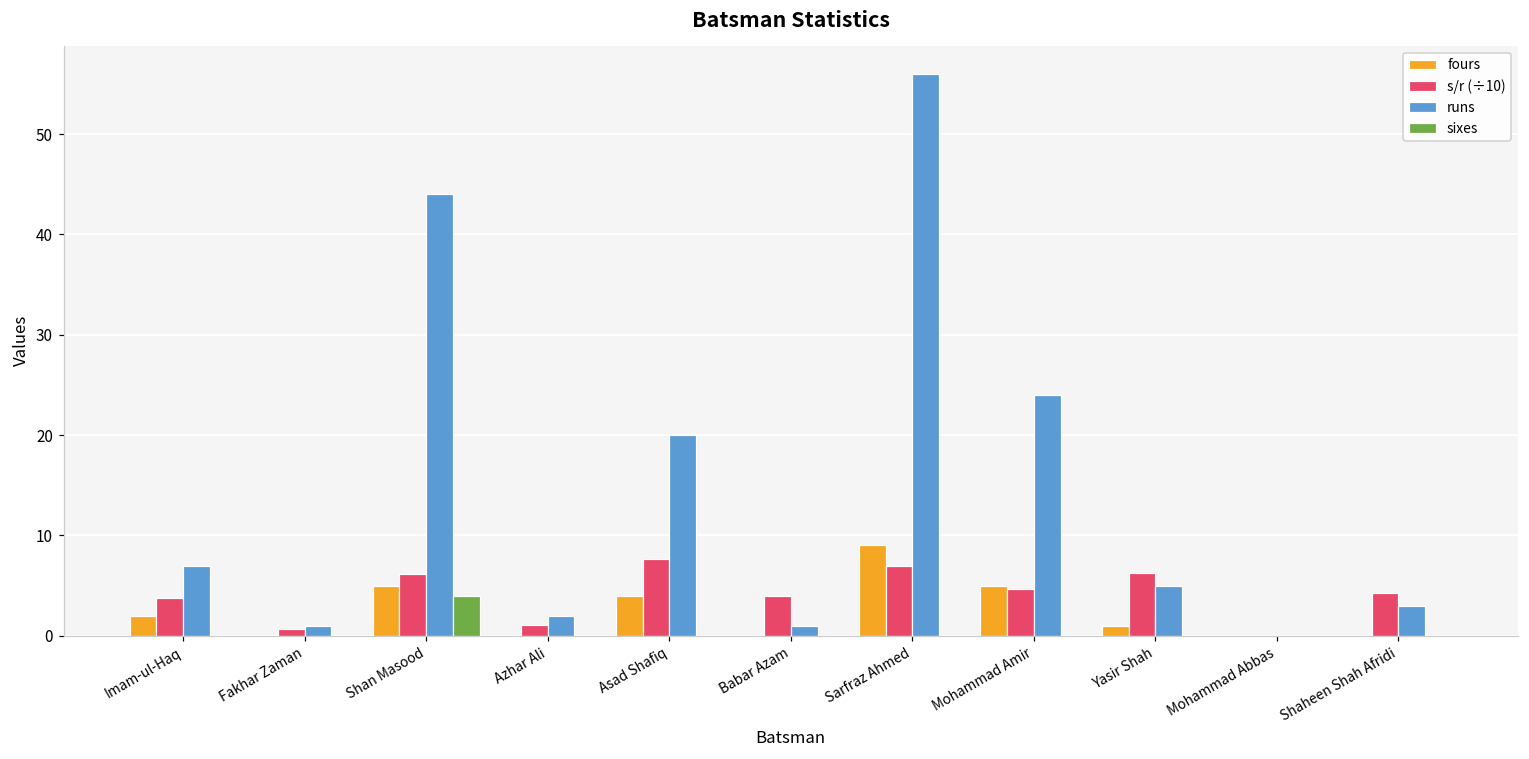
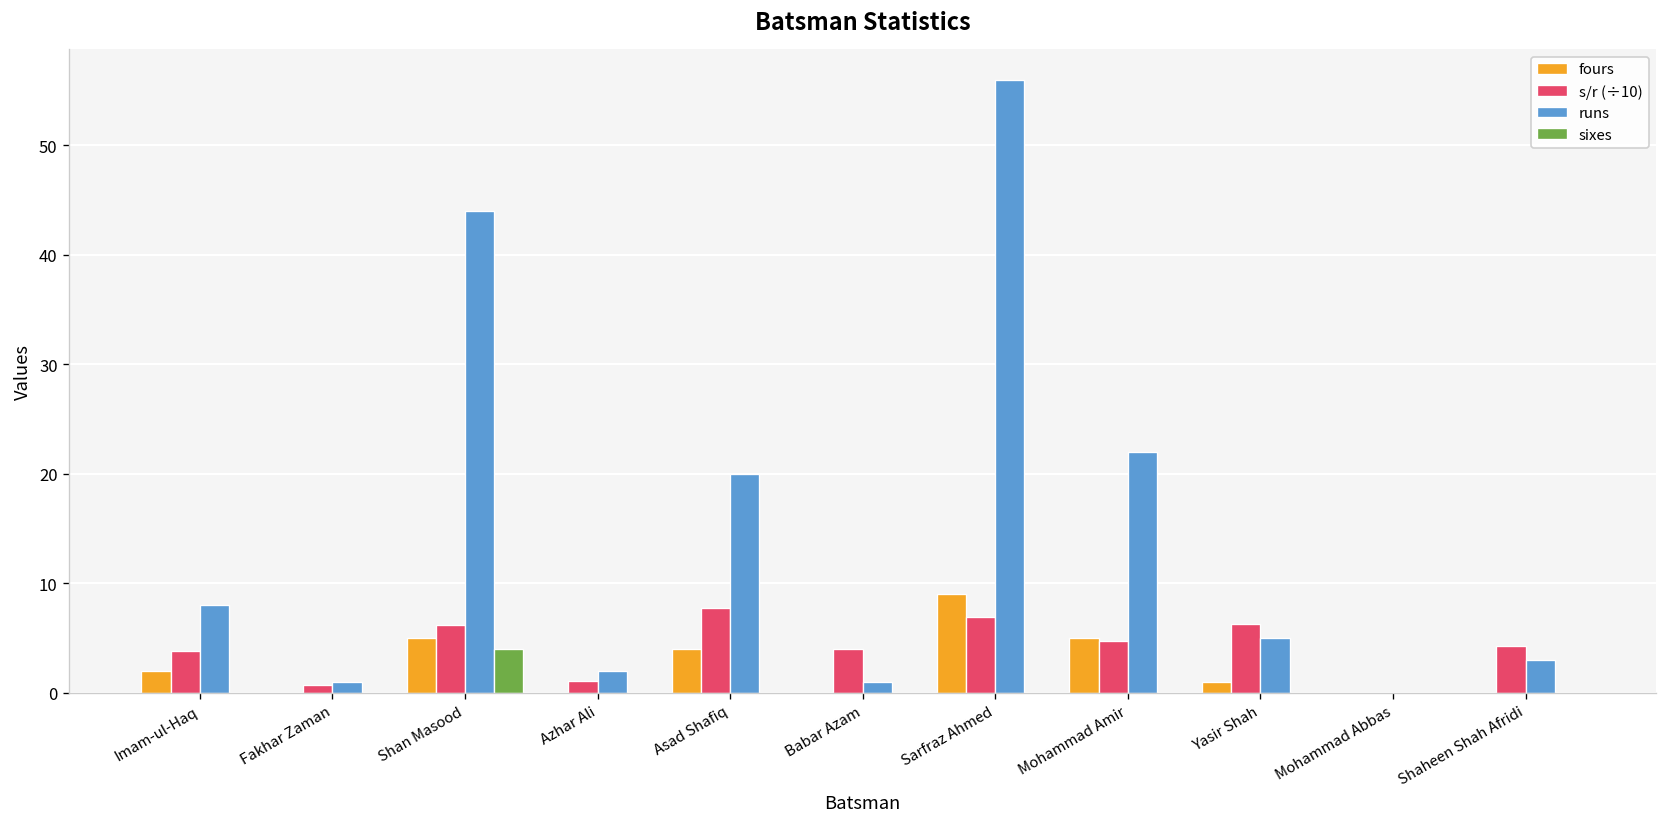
  {
    "fours": {
      "Imam-ul-Haq": 2,
      "Fakhar Zaman": 0,
      "Shan Masood": 5,
      "Azhar Ali": 0,
      "Asad Shafiq": 4,
      "Babar Azam": 0,
      "Sarfraz Ahmed": 9,
      "Mohammad Amir": 5,
      "Yasir Shah": 1,
      "Mohammad Abbas": 0,
      "Shaheen Shah Afridi": 0
    },
    "s/r (÷10)": {
      "Imam-ul-Haq": 4,
      "Fakhar Zaman": 1,
      "Shan Masood": 6,
      "Azhar Ali": 1,
      "Asad Shafiq": 8,
      "Babar Azam": 4,
      "Sarfraz Ahmed": 7,
      "Mohammad Amir": 5,
      "Yasir Shah": 6,
      "Mohammad Abbas": 0,
      "Shaheen Shah Afridi": 4
    },
    "runs": {
-     "Imam-ul-Haq": 7,
+     "Imam-ul-Haq": 8,
      "Fakhar Zaman": 1,
      "Shan Masood": 44,
      "Azhar Ali": 2,
      "Asad Shafiq": 20,
      "Babar Azam": 1,
      "Sarfraz Ahmed": 56,
-     "Mohammad Amir": 24,
+     "Mohammad Amir": 22,
      "Yasir Shah": 5,
      "Mohammad Abbas": 0,
      "Shaheen Shah Afridi": 3
    },
    "sixes": {
      "Imam-ul-Haq": 0,
      "Fakhar Zaman": 0,
      "Shan Masood": 4,
      "Azhar Ali": 0,
      "Asad Shafiq": 0,
      "Babar Azam": 0,
      "Sarfraz Ahmed": 0,
      "Mohammad Amir": 0,
      "Yasir Shah": 0,
      "Mohammad Abbas": 0,
      "Shaheen Shah Afridi": 0
    }
  }
